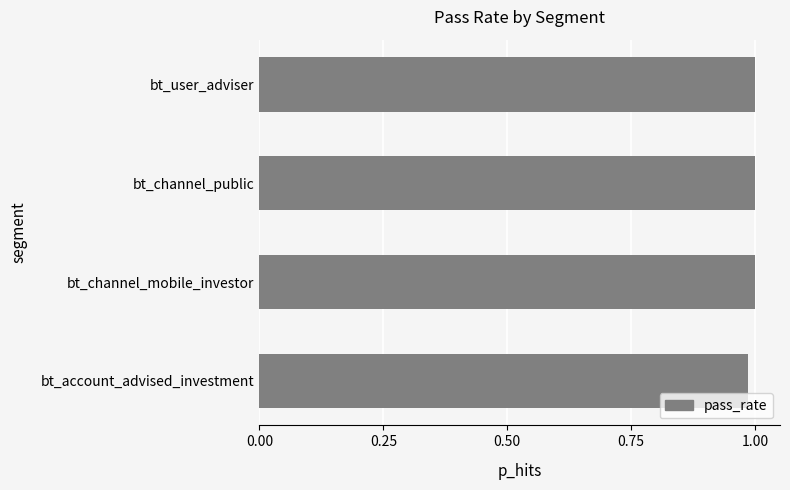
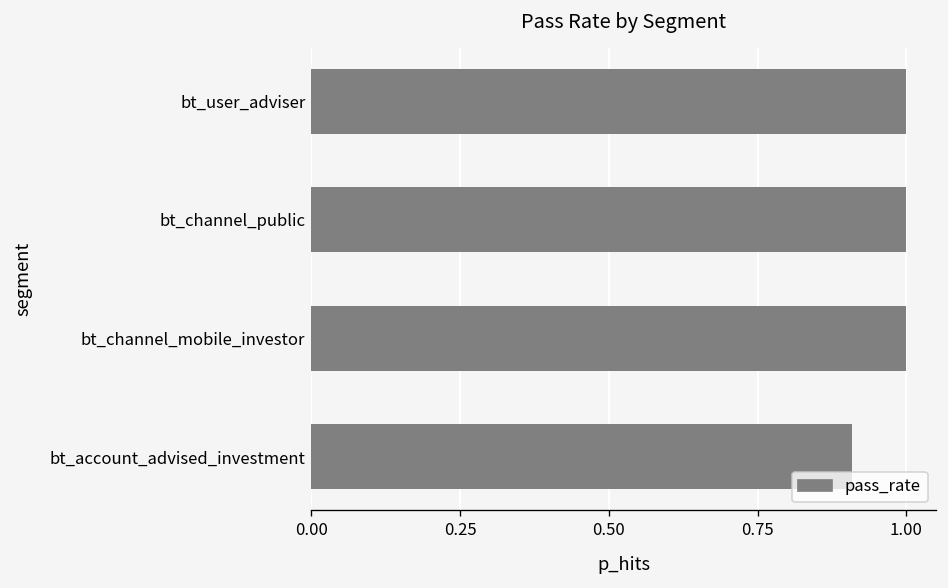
  {
    "bt_user_adviser": 1.00,
    "bt_channel_public": 1.00,
    "bt_channel_mobile_investor": 1.00,
-   "bt_account_advised_investment": 0.99
+   "bt_account_advised_investment": 0.91
  }
